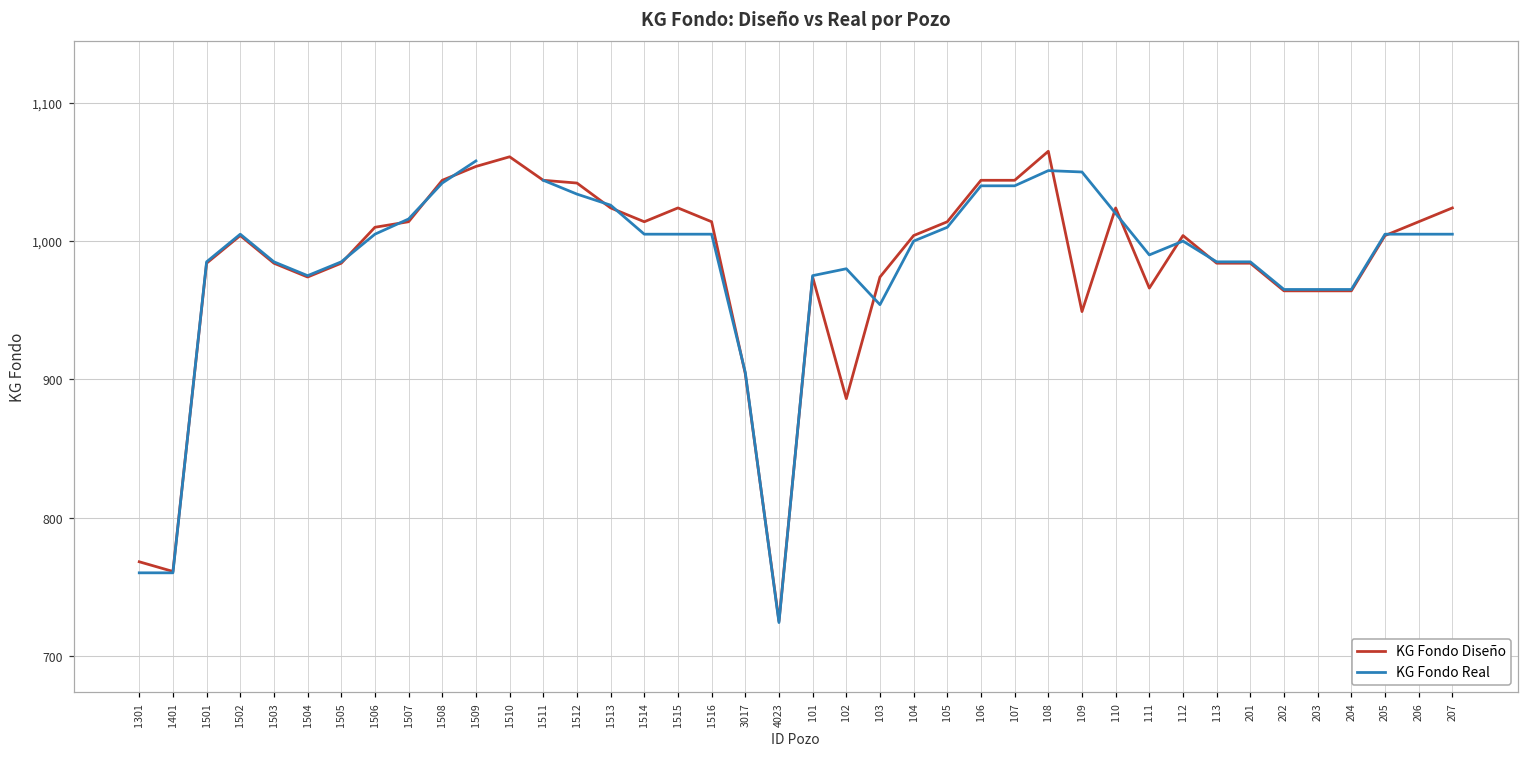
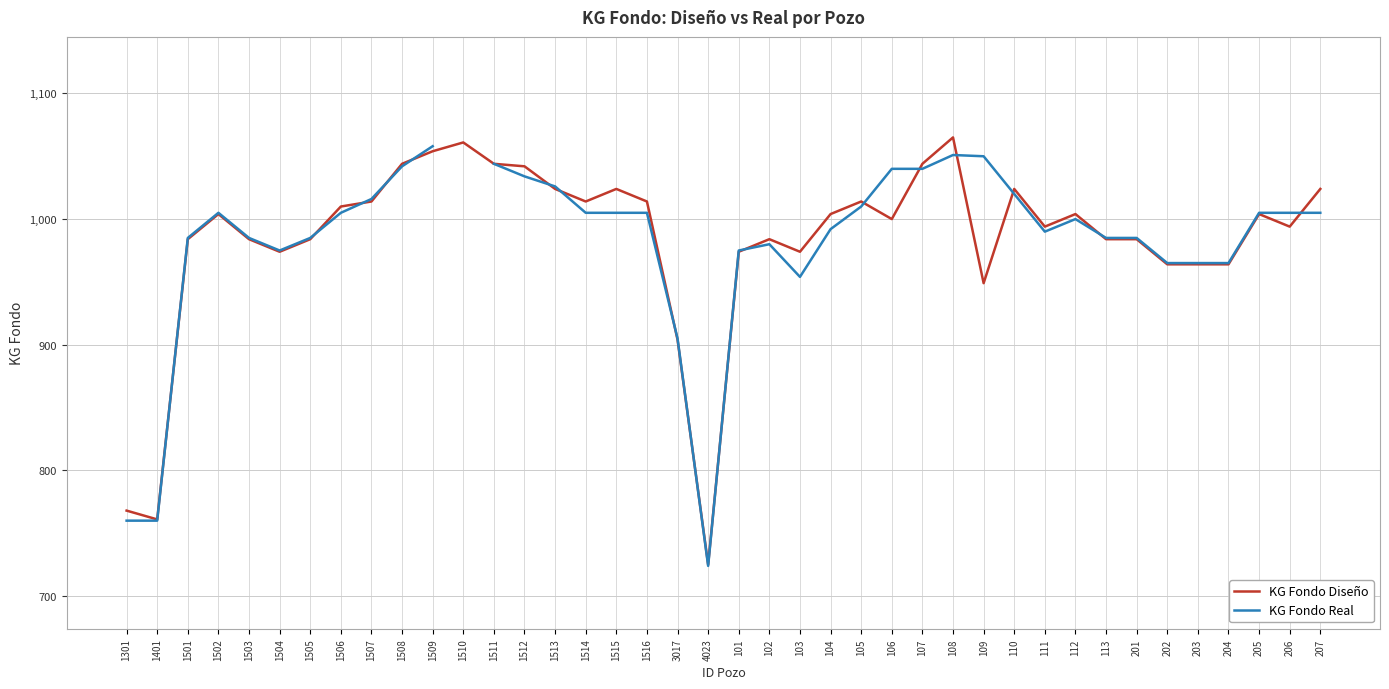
  {
    "KG Fondo Diseño": {
      "1301": "768",
      "1506": "1,010",
      "1509": "1,054",
      "1510": "1,061",
      "1512": "1,042",
      "1514": "1,014",
      "1515": "1,024",
      "1516": "1,014",
-     "102": "886",
+     "102": "984",
      "103": "974",
      "104": "1,004",
      "105": "1,014",
-     "106": "1,044",
+     "106": "1,000",
      "107": "1,044",
      "108": "1,065",
      "109": "949",
      "110": "1,024",
-     "111": "966",
+     "111": "994",
      "112": "1,004",
-     "206": "1,014",
+     "206": "994",
      "207": "1,024"
    },
    "KG Fondo Real": {
      "1301": "760",
      "1506": "1,005",
      "1509": "1,058",
      "1512": "1,034",
      "1514": "1,005",
      "1515": "1,005",
      "1516": "1,005",
      "102": "980",
      "103": "954",
-     "104": "1,000",
+     "104": "992",
      "105": "1,010",
      "106": "1,040",
      "107": "1,040",
      "108": "1,051",
      "109": "1,050",
      "110": "1,020",
      "111": "990",
      "112": "1,000",
      "206": "1,005",
      "207": "1,005"
    }
  }
